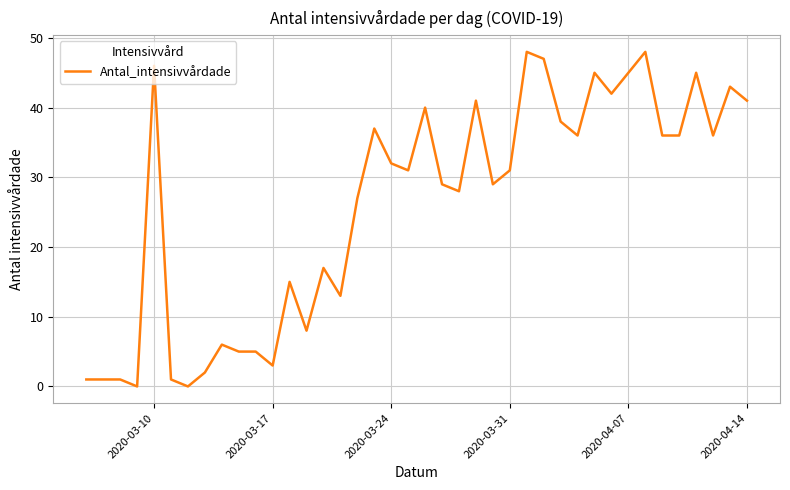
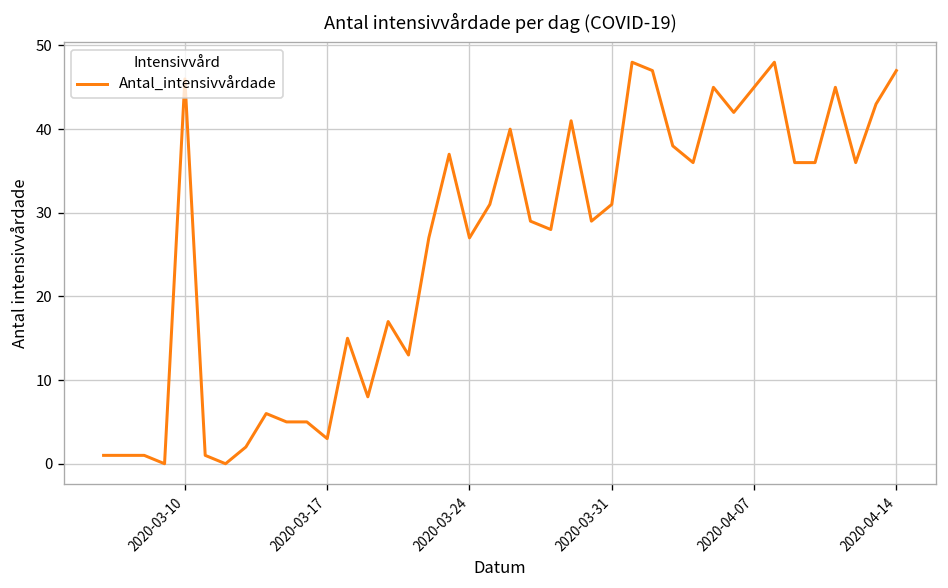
  {
    "2020-03-17": 3,
-   "2020-03-24": 32,
+   "2020-03-24": 27,
    "2020-03-31": 31,
    "2020-04-07": 45,
-   "2020-04-14": 41
+   "2020-04-14": 47
  }
